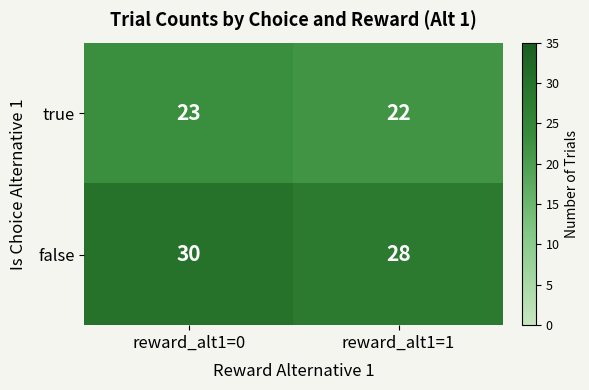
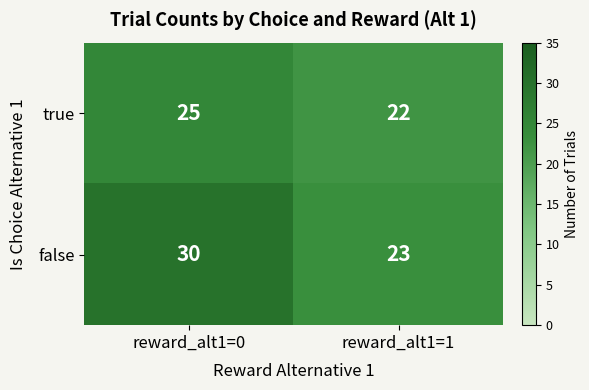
  {
    "true": {
-     "reward_alt1=0": 23,
+     "reward_alt1=0": 25,
      "reward_alt1=1": 22
    },
    "false": {
      "reward_alt1=0": 30,
-     "reward_alt1=1": 28
+     "reward_alt1=1": 23
    }
  }
